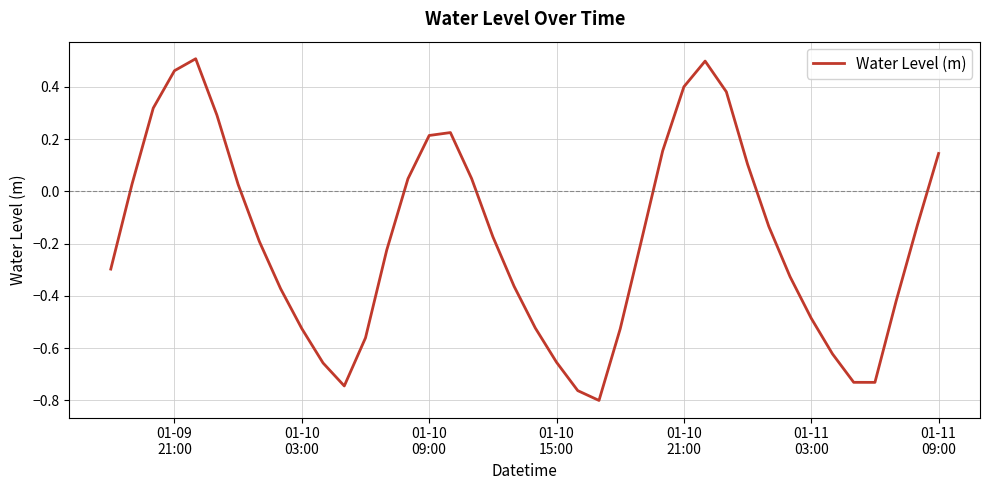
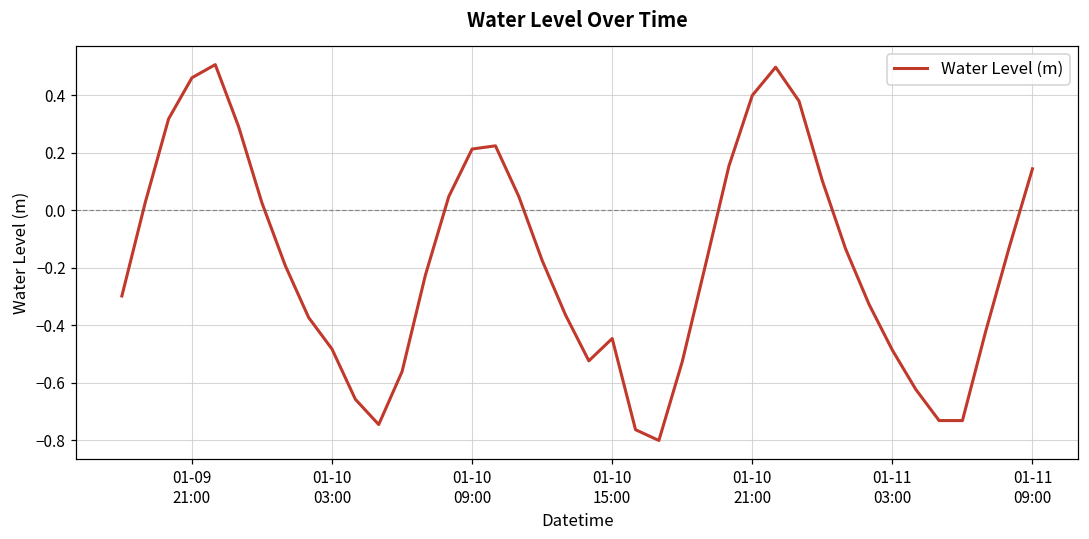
  {
    "01-09 21:00": 0.46,
-   "01-10 03:00": -0.53,
+   "01-10 03:00": -0.48,
    "01-10 09:00": 0.21,
-   "01-10 15:00": -0.65,
+   "01-10 15:00": -0.45,
    "01-10 21:00": 0.40,
    "01-11 03:00": -0.49,
    "01-11 09:00": 0.14
  }
